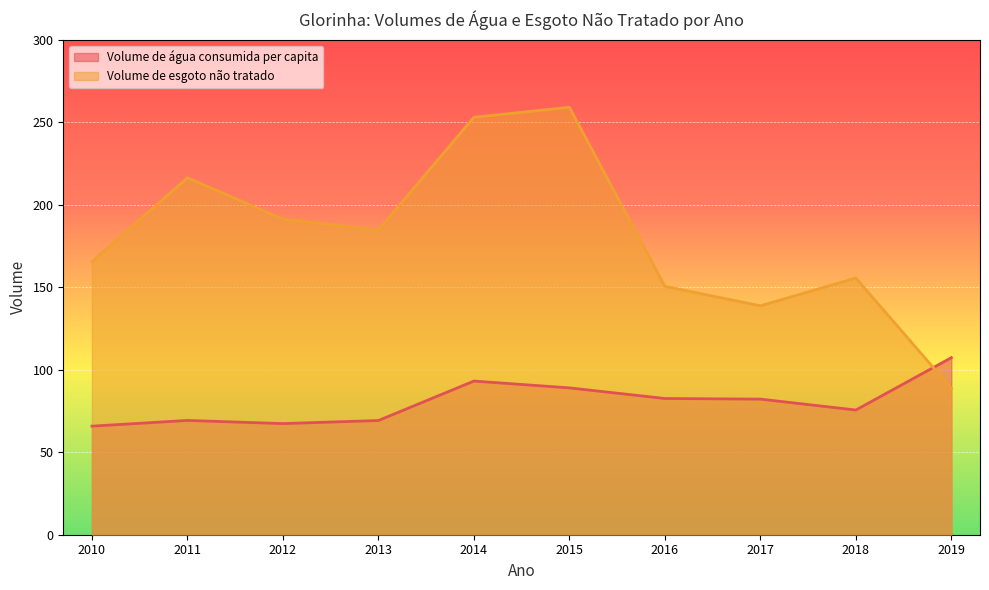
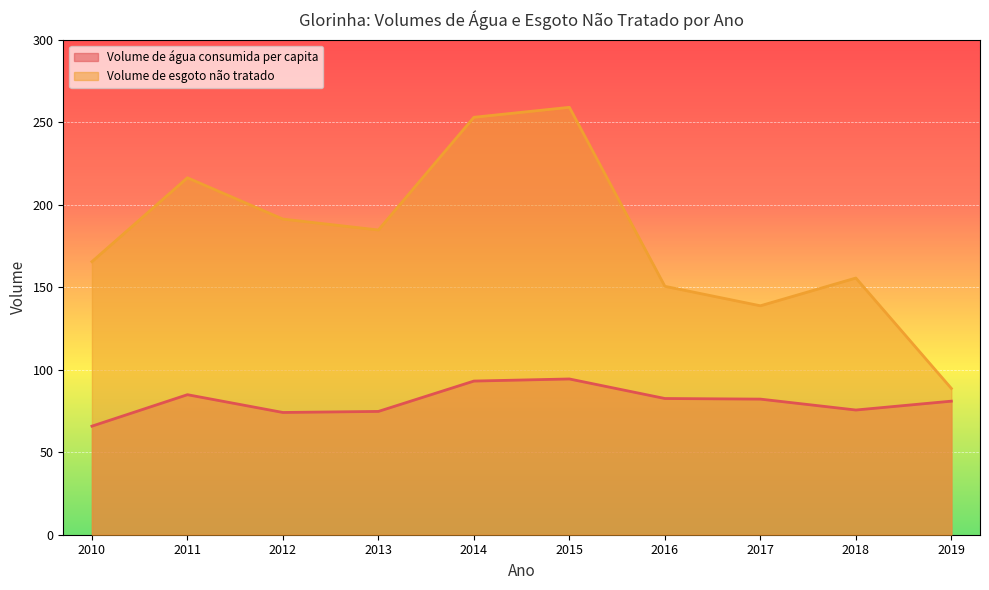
  {
    "Volume de água consumida per capita": {
      "2010": 66,
-     "2011": 69,
-     "2012": 67,
-     "2013": 69,
+     "2011": 85,
+     "2012": 74,
+     "2013": 75,
      "2014": 93,
-     "2015": 89,
+     "2015": 94,
      "2016": 83,
      "2017": 82,
      "2018": 76,
-     "2019": 107
+     "2019": 81
    },
    "Volume de esgoto não tratado": {
      "2010": 165,
      "2011": 216,
      "2012": 191,
      "2013": 185,
      "2014": 253,
      "2015": 259,
      "2016": 151,
      "2017": 139,
      "2018": 156,
      "2019": 89
    }
  }
